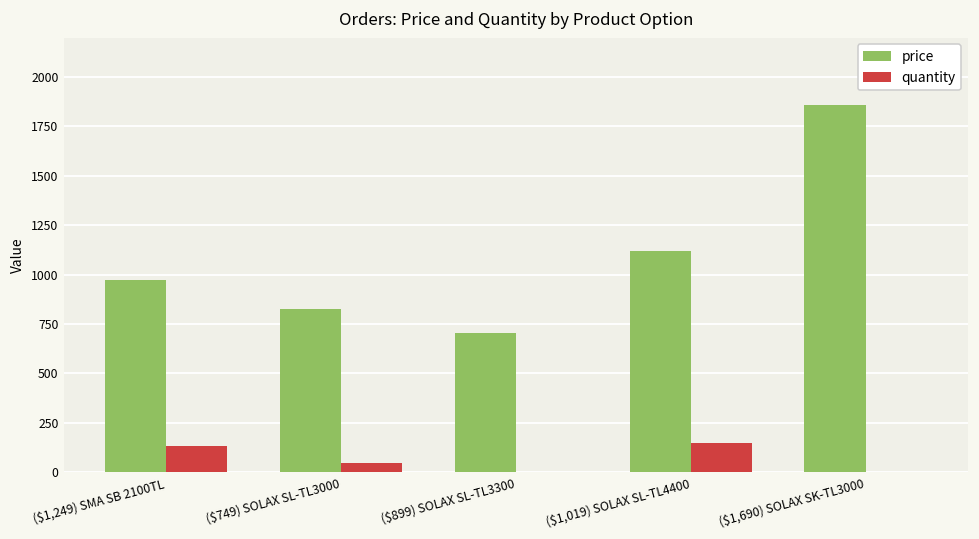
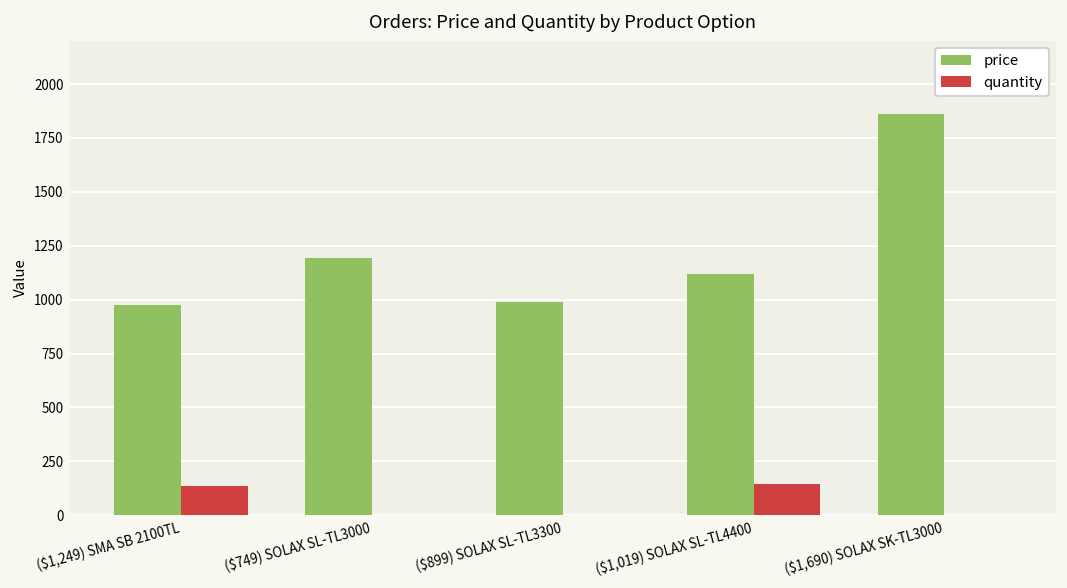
  {
    "price": {
      "($1,249) SMA SB 2100TL": 970,
-     "($749) SOLAX SL-TL3000": 820,
-     "($899) SOLAX SL-TL3300": 700,
+     "($749) SOLAX SL-TL3000": 1190,
+     "($899) SOLAX SL-TL3300": 990,
      "($1,019) SOLAX SL-TL4400": 1120,
      "($1,690) SOLAX SK-TL3000": 1860
    },
    "quantity": {
      "($1,249) SMA SB 2100TL": 130,
-     "($749) SOLAX SL-TL3000": 50,
+     "($749) SOLAX SL-TL3000": 0,
      "($1,019) SOLAX SL-TL4400": 150
    }
  }
